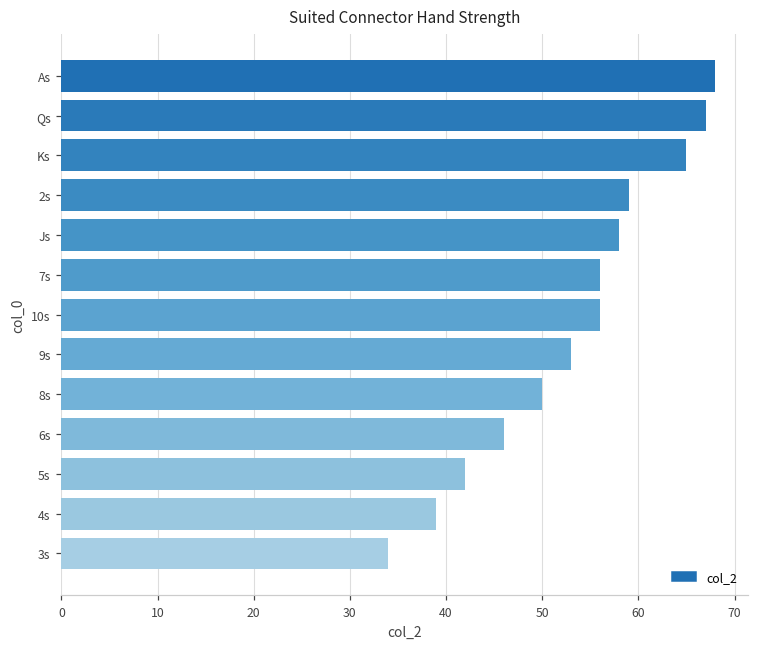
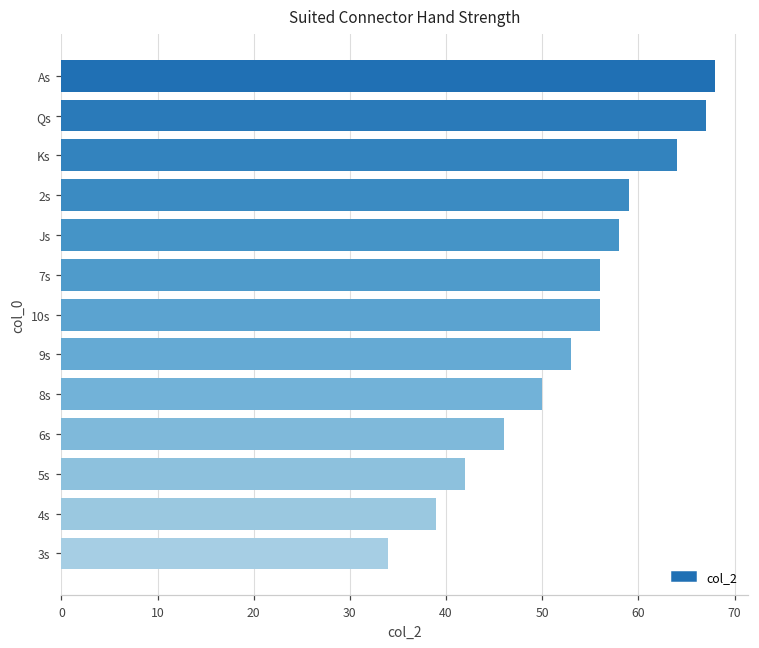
  {
    "As": 68,
    "Qs": 67,
-   "Ks": 65,
+   "Ks": 64,
    "2s": 59,
    "Js": 58,
    "7s": 56,
    "10s": 56,
    "9s": 53,
    "8s": 50,
    "6s": 46,
    "5s": 42,
    "4s": 39,
    "3s": 34
  }
